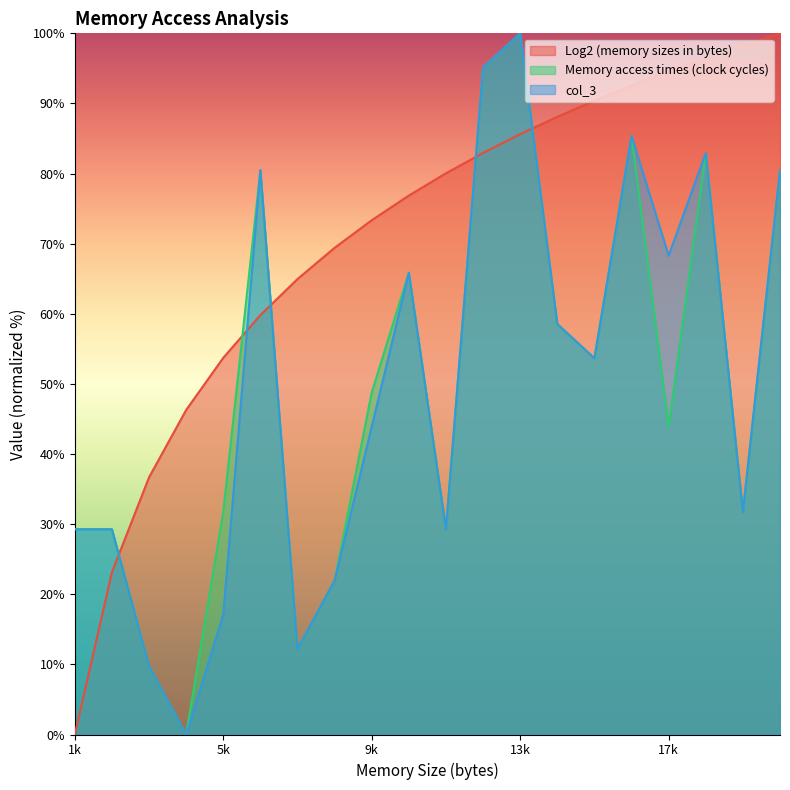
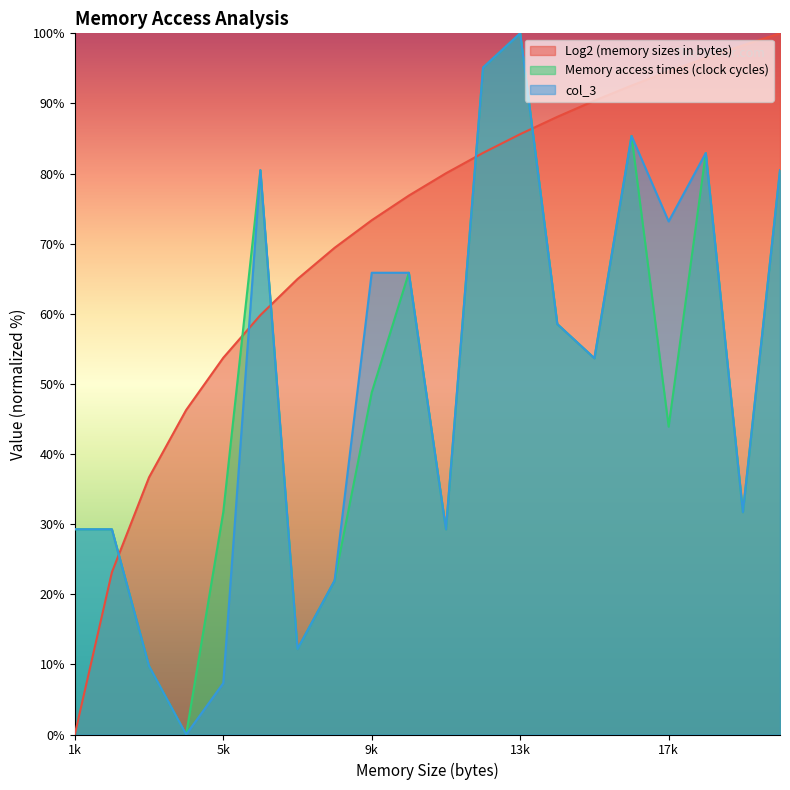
  {
    "Log2 (memory sizes in bytes)": {
      "1k": "0%",
      "5k": "54%",
      "9k": "73%",
      "13k": "86%"
    },
    "Memory access times (clock cycles)": {
      "5k": "32%",
      "9k": "49%",
      "17k": "44%"
    },
    "col_3": {
-     "5k": "17%",
-     "9k": "44%",
-     "17k": "68%"
+     "5k": "7%",
+     "9k": "66%",
+     "17k": "73%"
    }
  }
